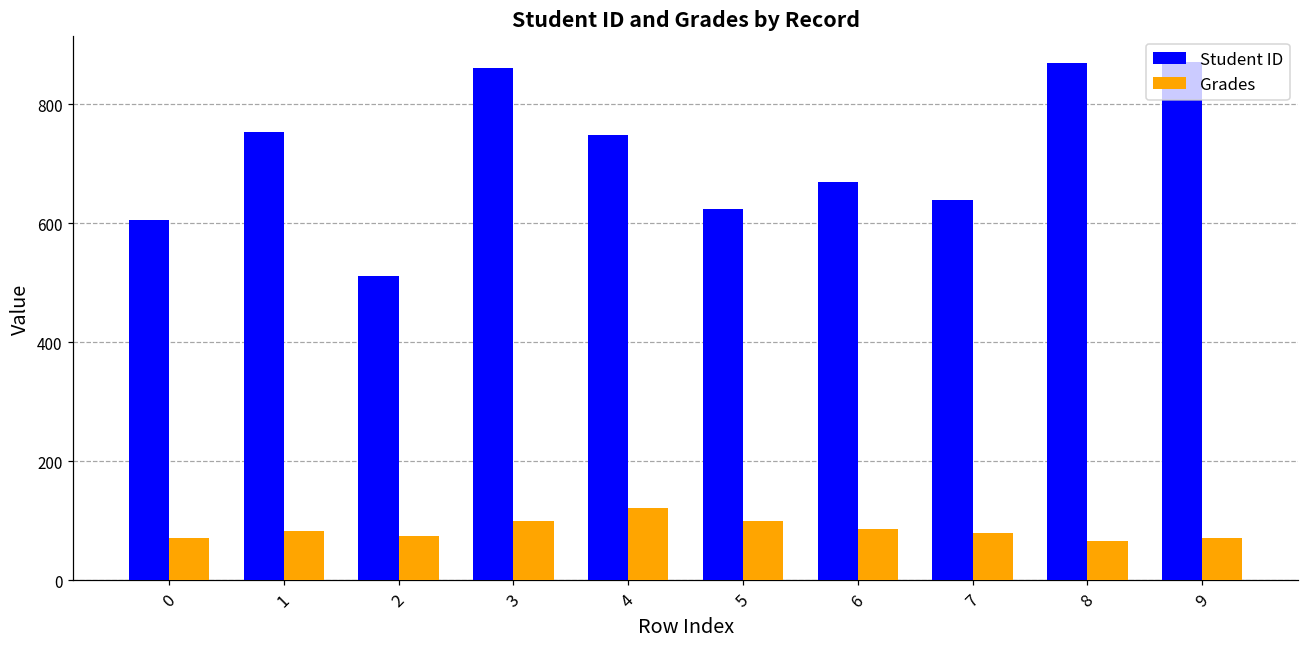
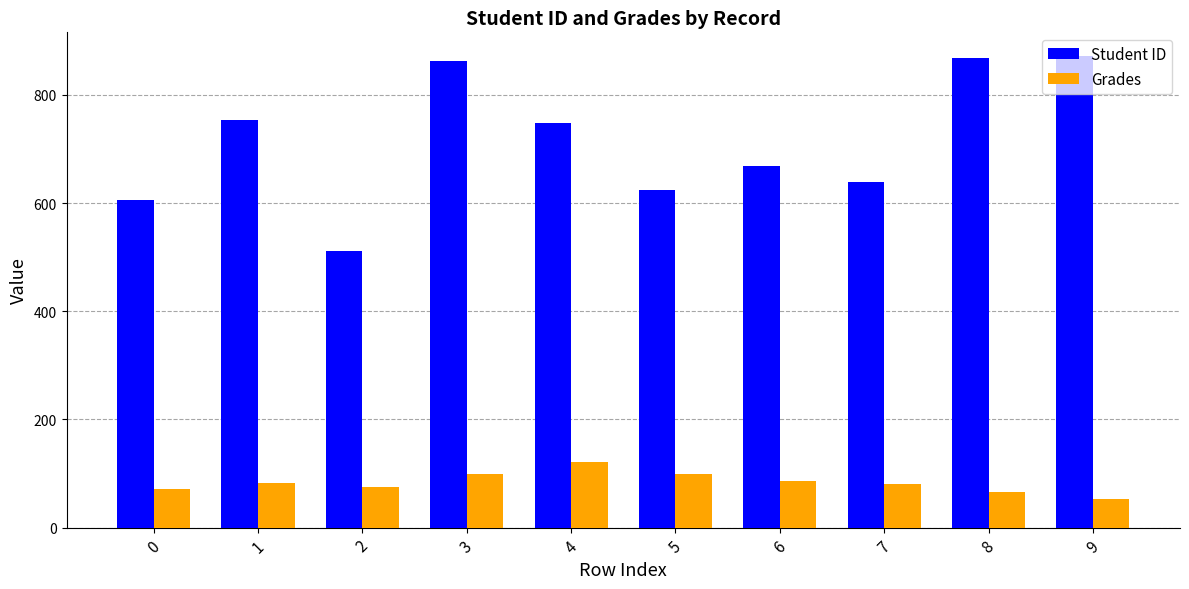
  {
    "Student ID": {
      "0": 610,
      "1": 750,
      "2": 510,
      "3": 860,
      "4": 750,
      "5": 620,
      "6": 670,
      "7": 640,
      "8": 870
    },
    "Grades": {
      "0": 70,
      "1": 80,
      "2": 70,
      "3": 100,
      "4": 120,
      "5": 100,
      "6": 90,
      "7": 80,
      "8": 70,
-     "9": 70
+     "9": 50
    }
  }
